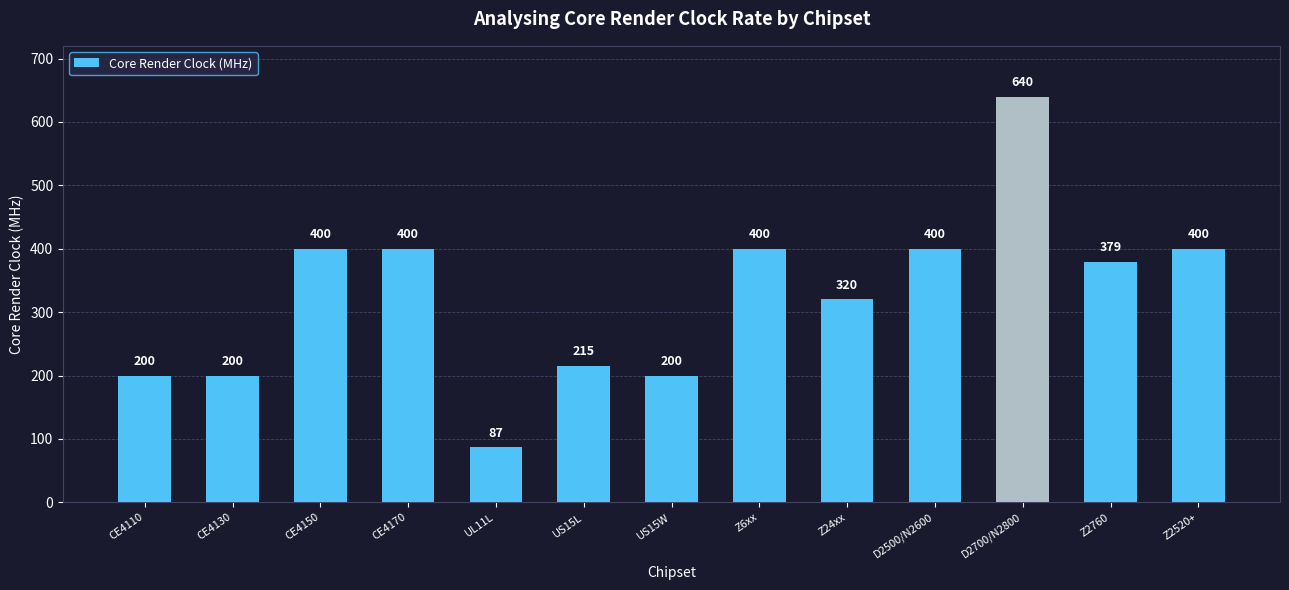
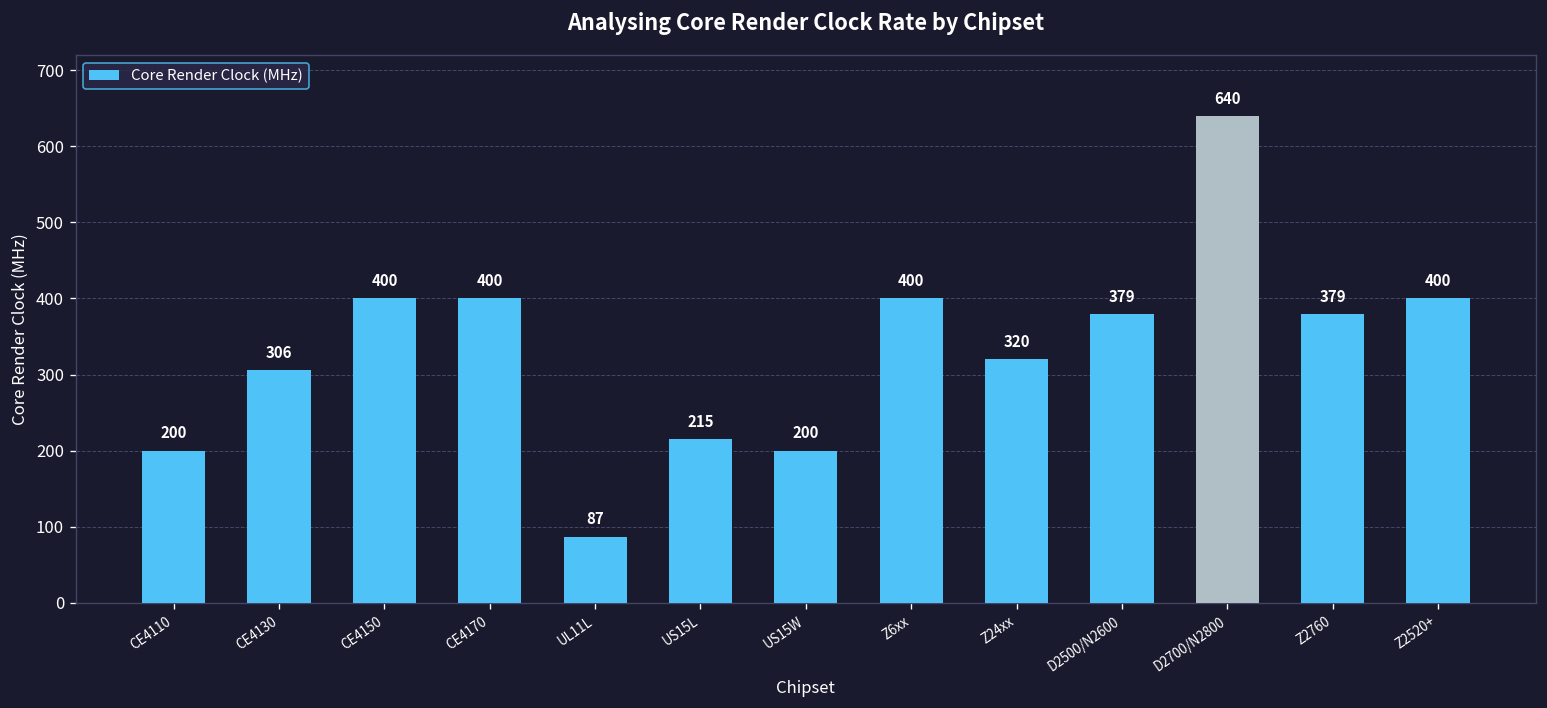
  {
    "CE4110": 200,
-   "CE4130": 200,
+   "CE4130": 306,
    "CE4150": 400,
    "CE4170": 400,
    "UL11L": 87,
    "US15L": 215,
    "US15W": 200,
    "Z6xx": 400,
    "Z24xx": 320,
-   "D2500/N2600": 400,
+   "D2500/N2600": 379,
    "D2700/N2800": 640,
    "Z2760": 379,
    "Z2520+": 400
  }
